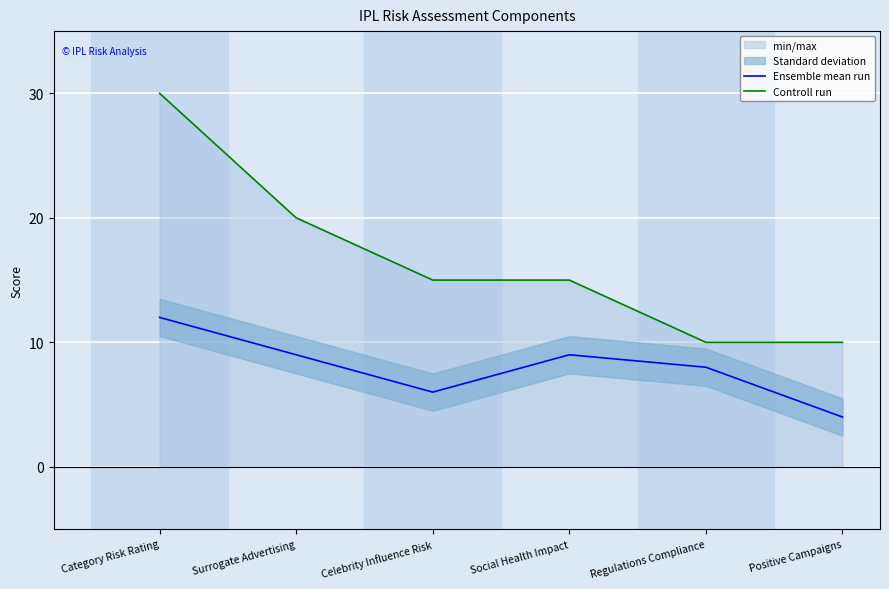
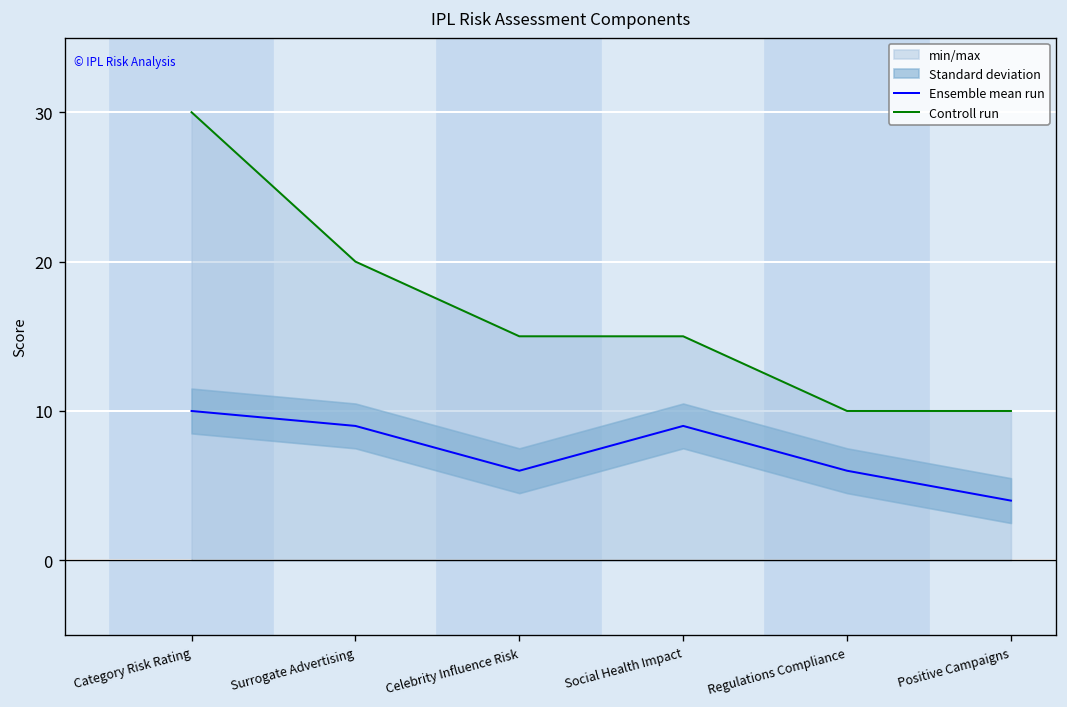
  {
    "Ensemble mean run": {
-     "Category Risk Rating": 12,
+     "Category Risk Rating": 10,
      "Surrogate Advertising": 9,
      "Celebrity Influence Risk": 6,
      "Social Health Impact": 9,
-     "Regulations Compliance": 8,
+     "Regulations Compliance": 6,
      "Positive Campaigns": 4
    }
  }
